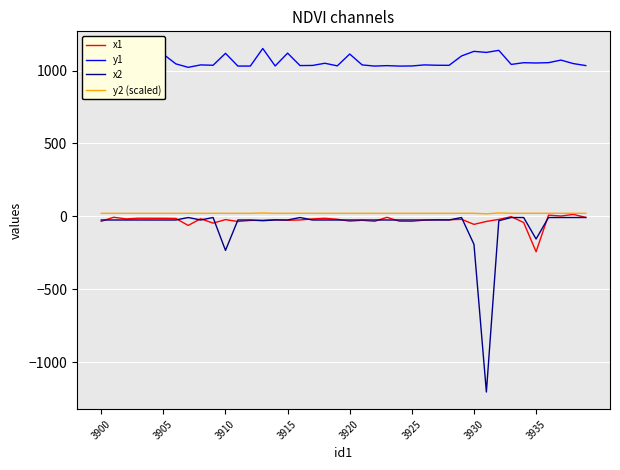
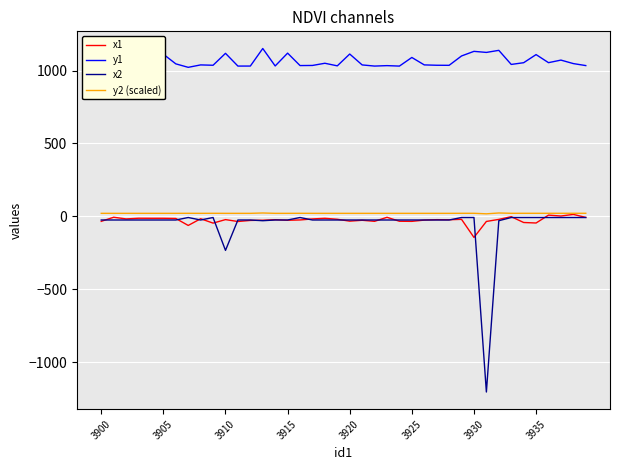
  {
    "x1": {
      "3910": -20,
-     "3930": -50,
-     "3935": -240
+     "3930": -140,
+     "3935": -50
    },
    "y1": {
      "3910": 1120,
      "3915": 1120,
      "3920": 1110,
-     "3925": 1030,
+     "3925": 1090,
      "3930": 1130,
-     "3935": 1050
+     "3935": 1110
    },
    "x2": {
      "3910": -230,
-     "3930": -190,
-     "3935": -160
+     "3930": -10,
+     "3935": -10
    },
    "y2 (scaled)": {
      "3900": 20,
      "3905": 20,
      "3910": 20,
      "3915": 20,
      "3920": 20,
      "3925": 20,
      "3930": 20,
      "3935": 20
    }
  }
